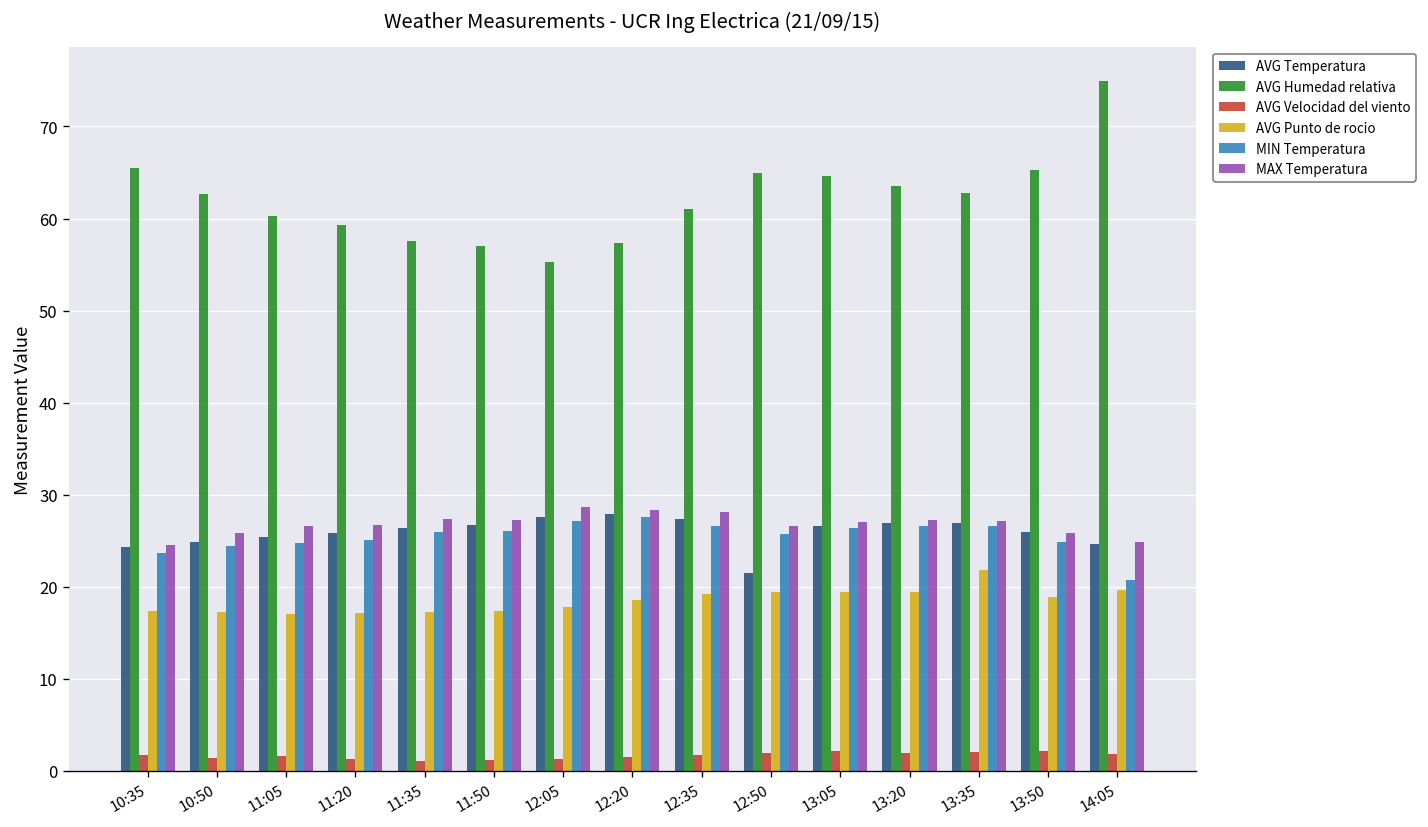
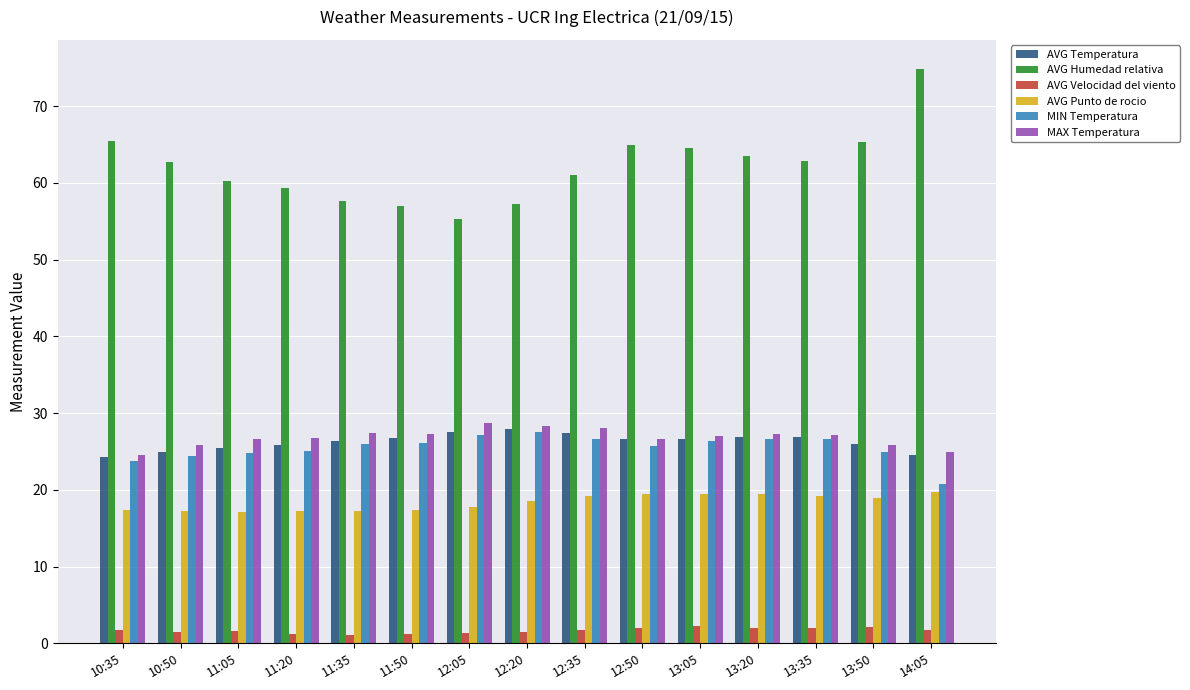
  {
    "AVG Temperatura": {
      "10:35": 24,
      "10:50": 25,
      "11:05": 25,
      "11:20": 26,
      "11:35": 26,
      "11:50": 27,
      "12:05": 28,
      "12:20": 28,
      "12:35": 27,
-     "12:50": 22,
+     "12:50": 27,
      "13:05": 27,
      "13:20": 27,
      "13:35": 27,
      "13:50": 26,
      "14:05": 25
    },
    "AVG Humedad relativa": {
      "10:35": 66,
      "10:50": 63,
      "11:05": 60,
      "11:20": 59,
      "11:35": 58,
      "11:50": 57,
      "12:05": 55,
      "12:20": 57,
      "12:35": 61,
      "12:50": 65,
      "13:05": 65,
      "13:20": 64,
      "13:35": 63,
      "13:50": 65,
      "14:05": 75
    },
    "AVG Velocidad del viento": {
      "10:35": 2,
      "10:50": 1,
      "11:05": 2,
      "11:20": 1,
      "11:35": 1,
      "11:50": 1,
      "12:05": 1,
      "12:20": 1,
      "12:35": 2,
      "12:50": 2,
      "13:05": 2,
      "13:20": 2,
      "13:35": 2,
      "13:50": 2,
      "14:05": 2
    },
    "AVG Punto de rocio": {
      "10:35": 17,
      "10:50": 17,
      "11:05": 17,
      "11:20": 17,
      "11:35": 17,
      "11:50": 17,
      "12:05": 18,
      "12:20": 19,
      "12:35": 19,
      "12:50": 19,
      "13:05": 19,
      "13:20": 19,
-     "13:35": 22,
+     "13:35": 19,
      "13:50": 19,
      "14:05": 20
    },
    "MIN Temperatura": {
      "10:35": 24,
      "10:50": 24,
      "11:05": 25,
      "11:20": 25,
      "11:35": 26,
      "11:50": 26,
      "12:05": 27,
      "12:20": 28,
      "12:35": 27,
      "12:50": 26,
      "13:05": 26,
      "13:20": 27,
      "13:35": 27,
      "13:50": 25,
      "14:05": 21
    },
    "MAX Temperatura": {
      "10:35": 25,
      "10:50": 26,
      "11:05": 27,
      "11:20": 27,
      "11:35": 27,
      "11:50": 27,
      "12:05": 29,
      "12:20": 28,
      "12:35": 28,
      "12:50": 27,
      "13:05": 27,
      "13:20": 27,
      "13:35": 27,
      "13:50": 26,
      "14:05": 25
    }
  }
